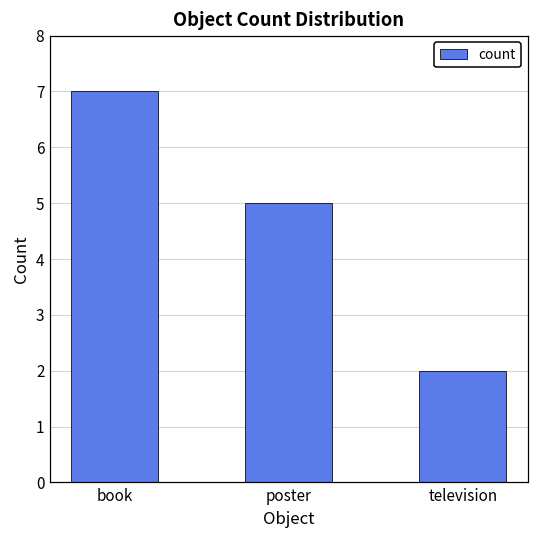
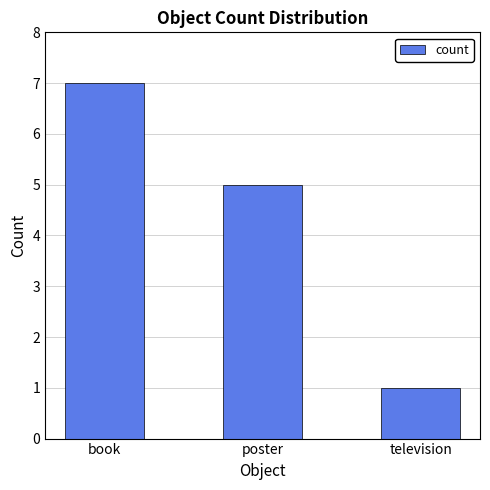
  {
    "book": 7,
    "poster": 5,
-   "television": 2
+   "television": 1
  }
